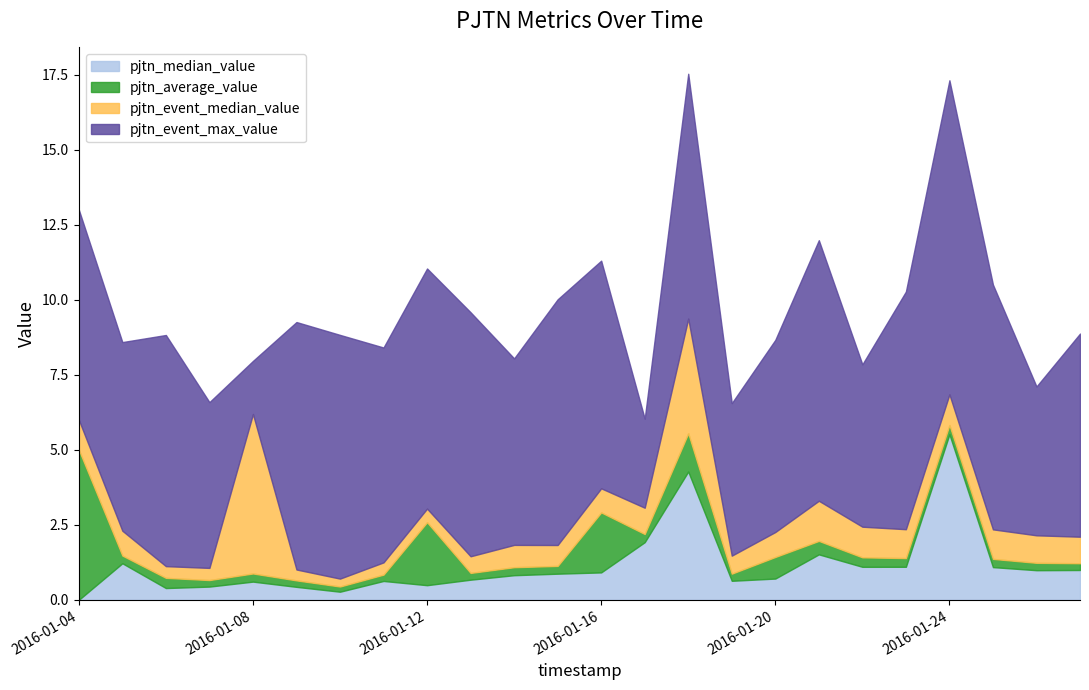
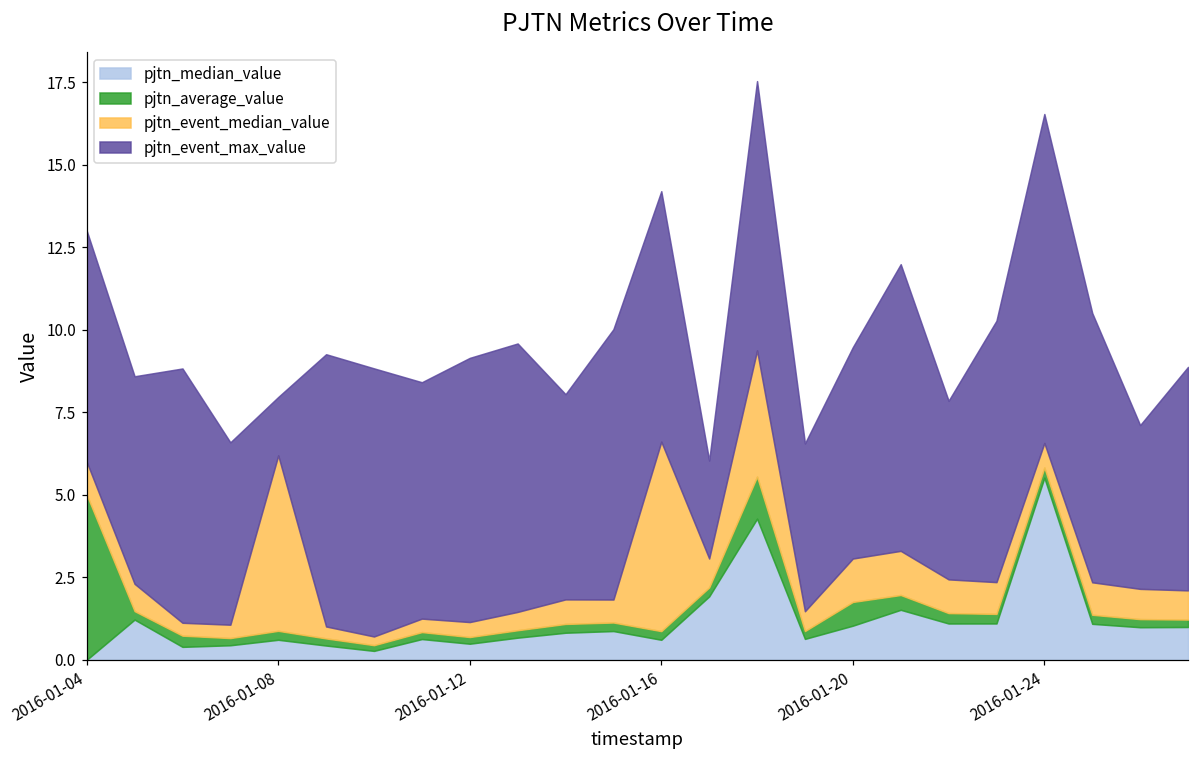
  {
    "pjtn_median_value": {
      "2016-01-04": 0.0,
      "2016-01-08": 0.6,
      "2016-01-12": 0.5,
-     "2016-01-16": 0.9,
-     "2016-01-20": 0.7,
+     "2016-01-16": 0.6,
+     "2016-01-20": 1.0,
      "2016-01-24": 5.5
    },
    "pjtn_average_value": {
      "2016-01-04": 5.0,
      "2016-01-08": 0.3,
-     "2016-01-12": 2.1,
-     "2016-01-16": 2.0,
+     "2016-01-12": 0.2,
+     "2016-01-16": 0.3,
      "2016-01-20": 0.7,
      "2016-01-24": 0.3
    },
    "pjtn_event_median_value": {
      "2016-01-04": 1.0,
      "2016-01-08": 5.3,
      "2016-01-12": 0.5,
-     "2016-01-16": 0.8,
-     "2016-01-20": 0.8,
-     "2016-01-24": 1.0
+     "2016-01-16": 5.7,
+     "2016-01-20": 1.3,
+     "2016-01-24": 0.7
    },
    "pjtn_event_max_value": {
      "2016-01-04": 7.0,
      "2016-01-08": 1.8,
      "2016-01-12": 8.0,
      "2016-01-16": 7.6,
      "2016-01-20": 6.4,
-     "2016-01-24": 10.5
+     "2016-01-24": 10.0
    }
  }
